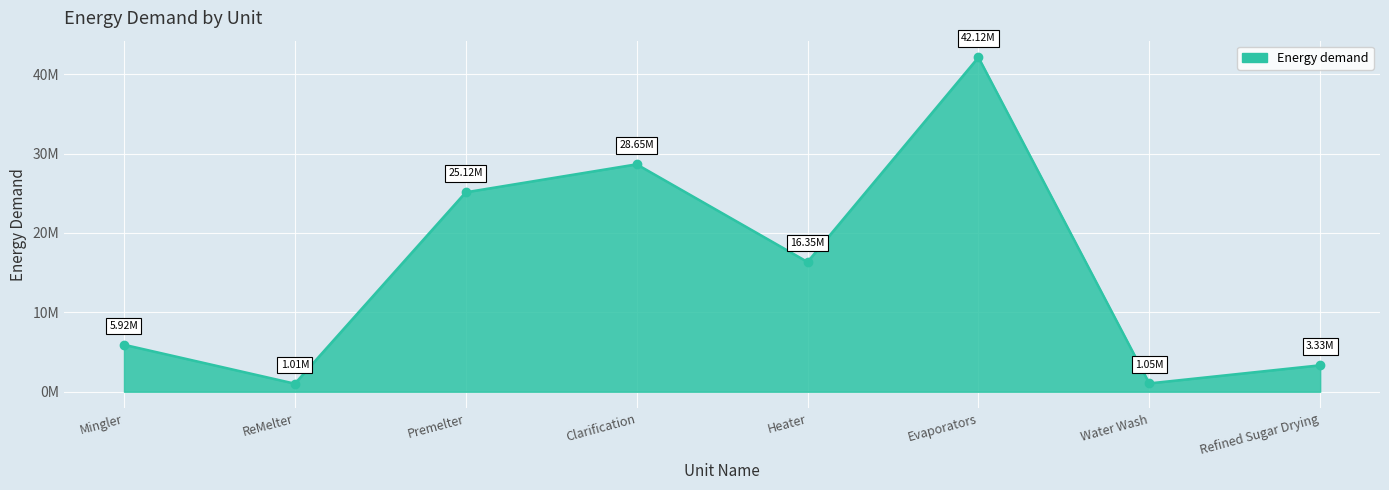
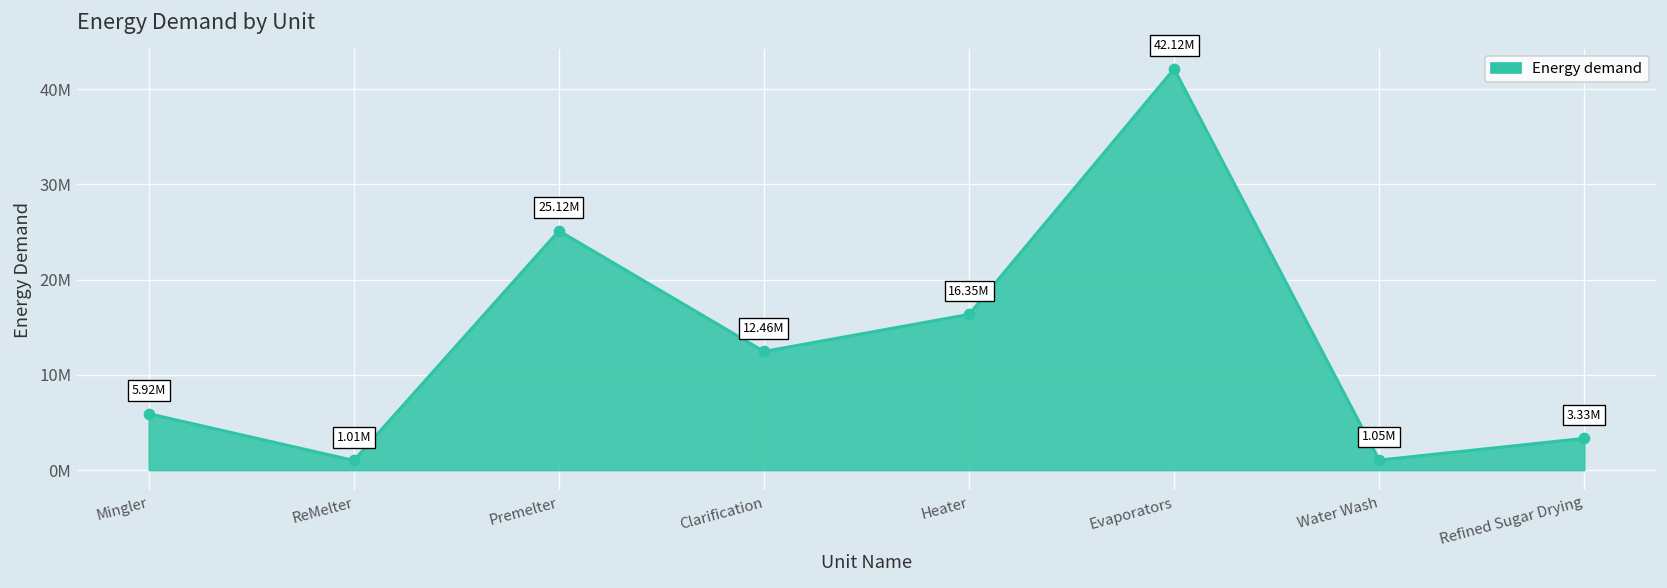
  {
-   "Clarification": "28.65M"
+   "Clarification": "12.46M"
  }
